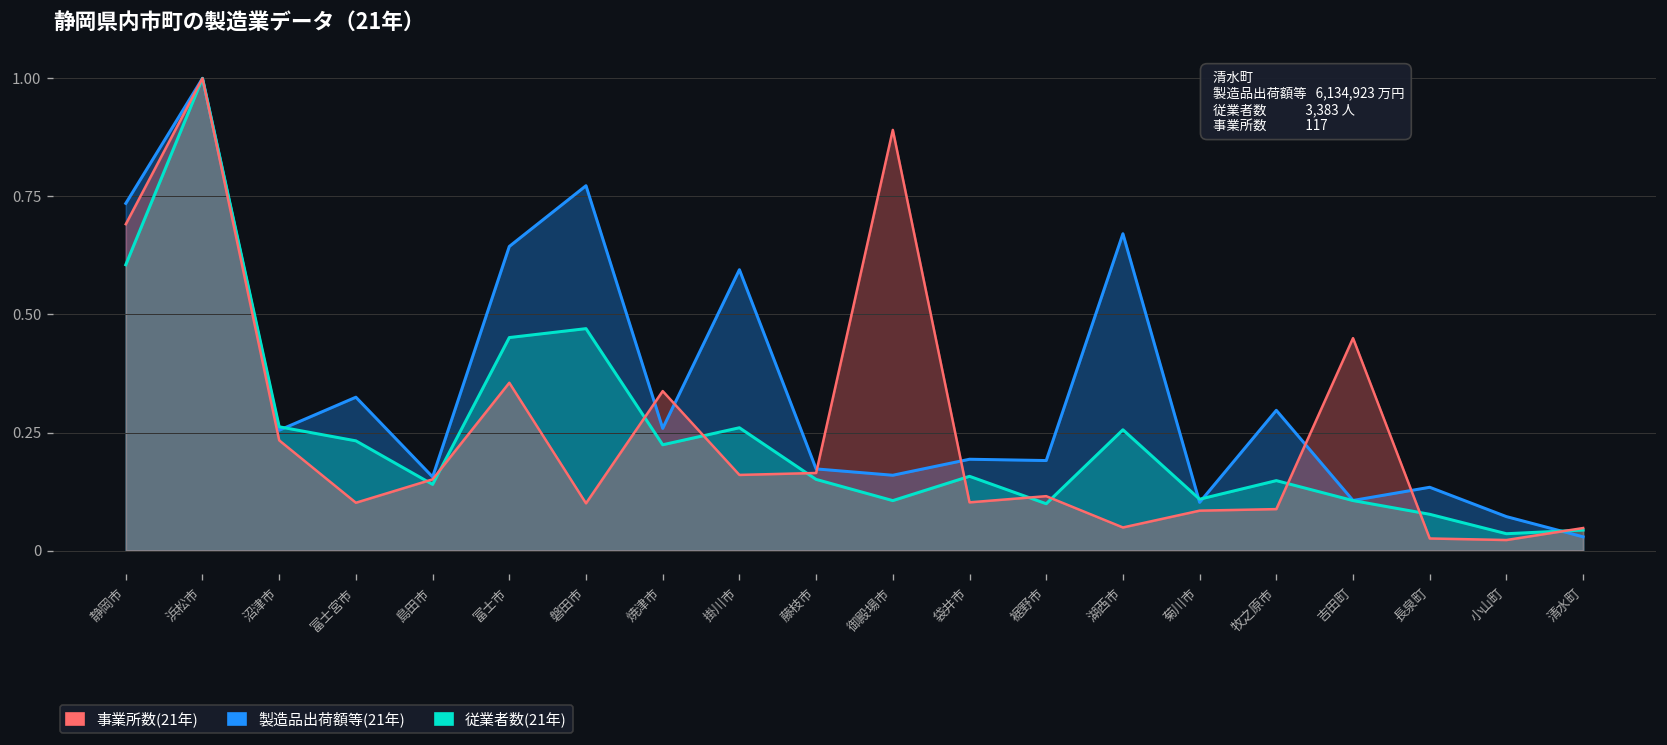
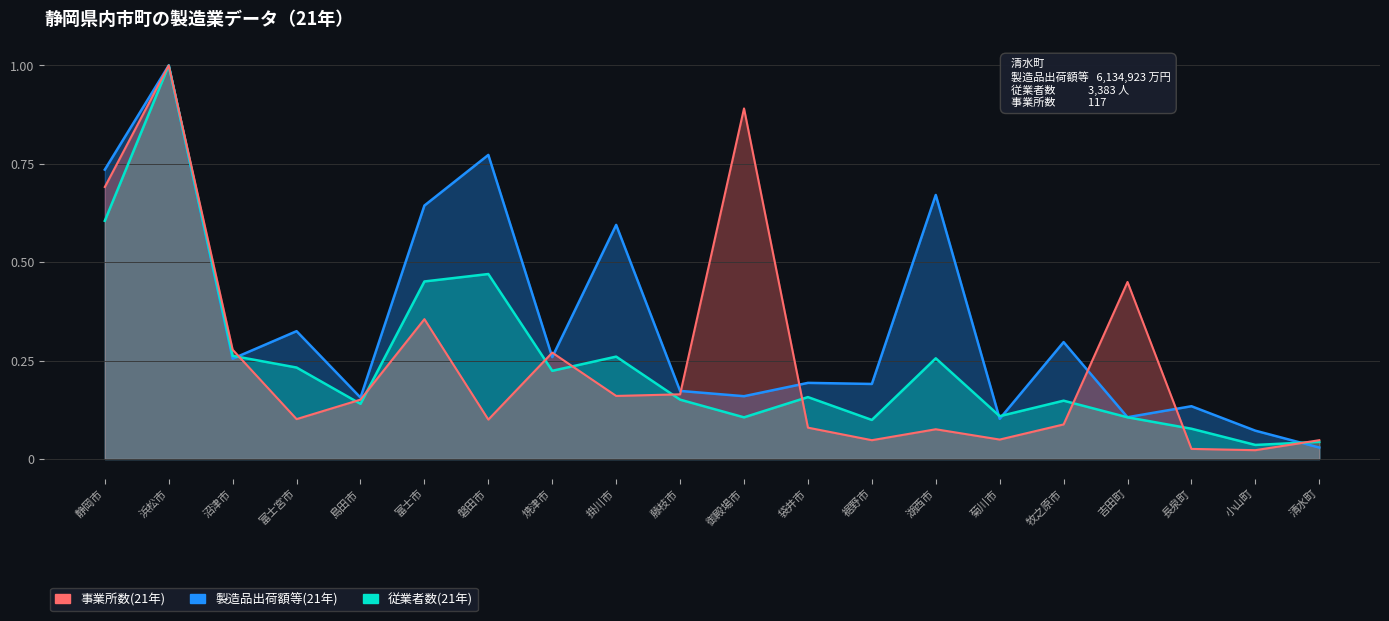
  {
    "事業所数(21年)": {
      "静岡市": 0.69,
-     "沼津市": 0.23,
+     "沼津市": 0.28,
      "富士宮市": 0.10,
      "富士市": 0.36,
      "磐田市": 0.10,
-     "焼津市": 0.34,
+     "焼津市": 0.27,
      "掛川市": 0.16,
      "藤枝市": 0.16,
      "御殿場市": 0.89,
-     "袋井市": 0.10,
-     "裾野市": 0.12,
-     "湖西市": 0.05,
-     "菊川市": 0.08,
+     "袋井市": 0.08,
+     "裾野市": 0.05,
+     "湖西市": 0.08,
+     "菊川市": 0.05,
      "牧之原市": 0.09,
      "吉田町": 0.45,
      "長泉町": 0.03,
      "小山町": 0.02
    }
  }
